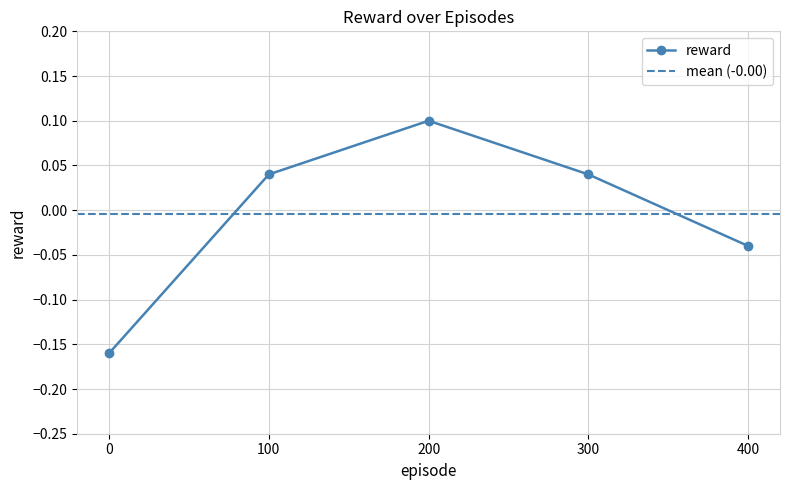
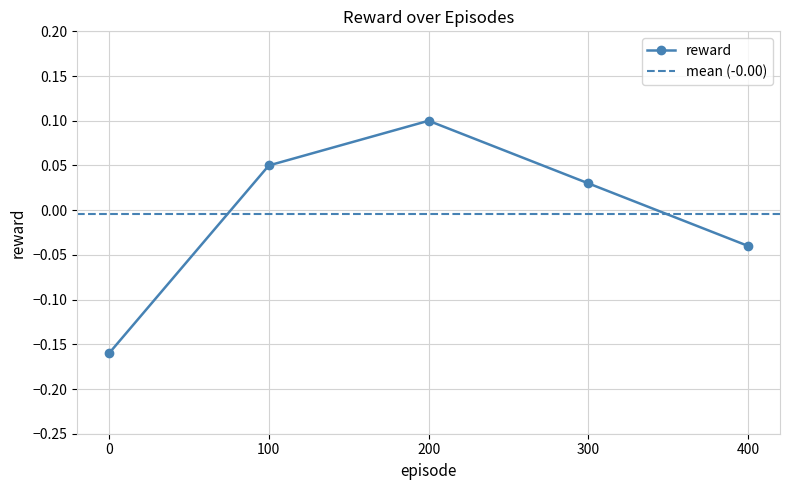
  {
    "0": -0.16,
-   "100": 0.04,
+   "100": 0.05,
    "200": 0.10,
-   "300": 0.04,
+   "300": 0.03,
    "400": -0.04
  }
